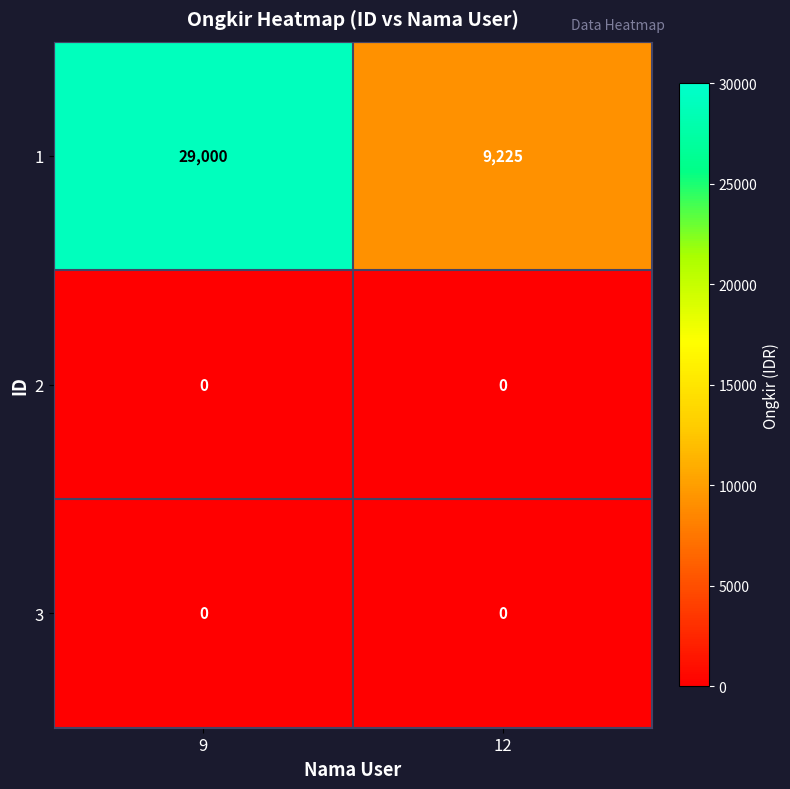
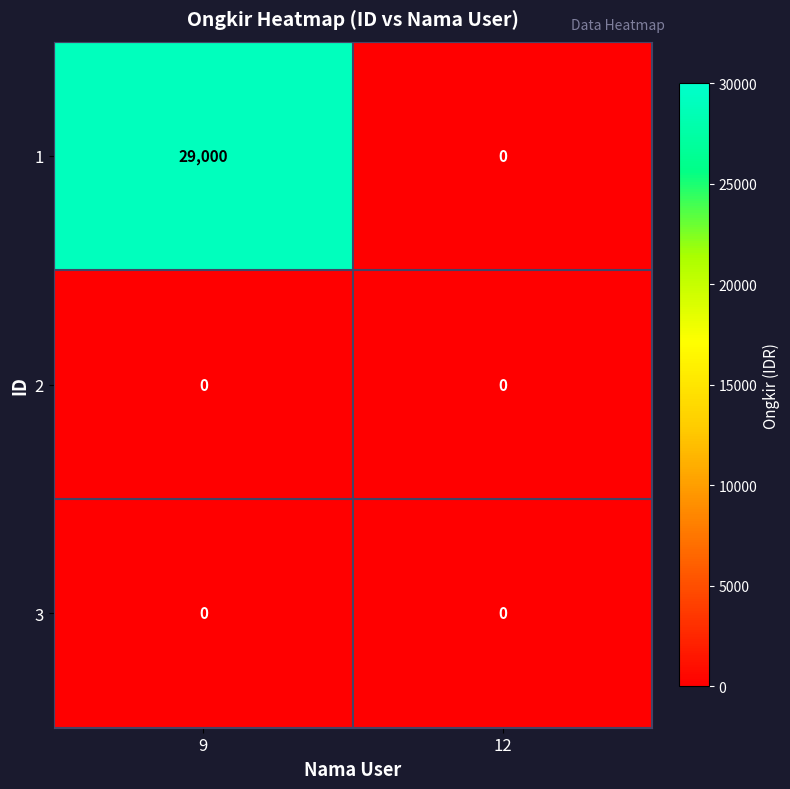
  {
    "1": {
      "9": "29,000",
-     "12": "9,225"
+     "12": "0"
    },
    "2": {
      "9": "0",
      "12": "0"
    },
    "3": {
      "9": "0",
      "12": "0"
    }
  }
